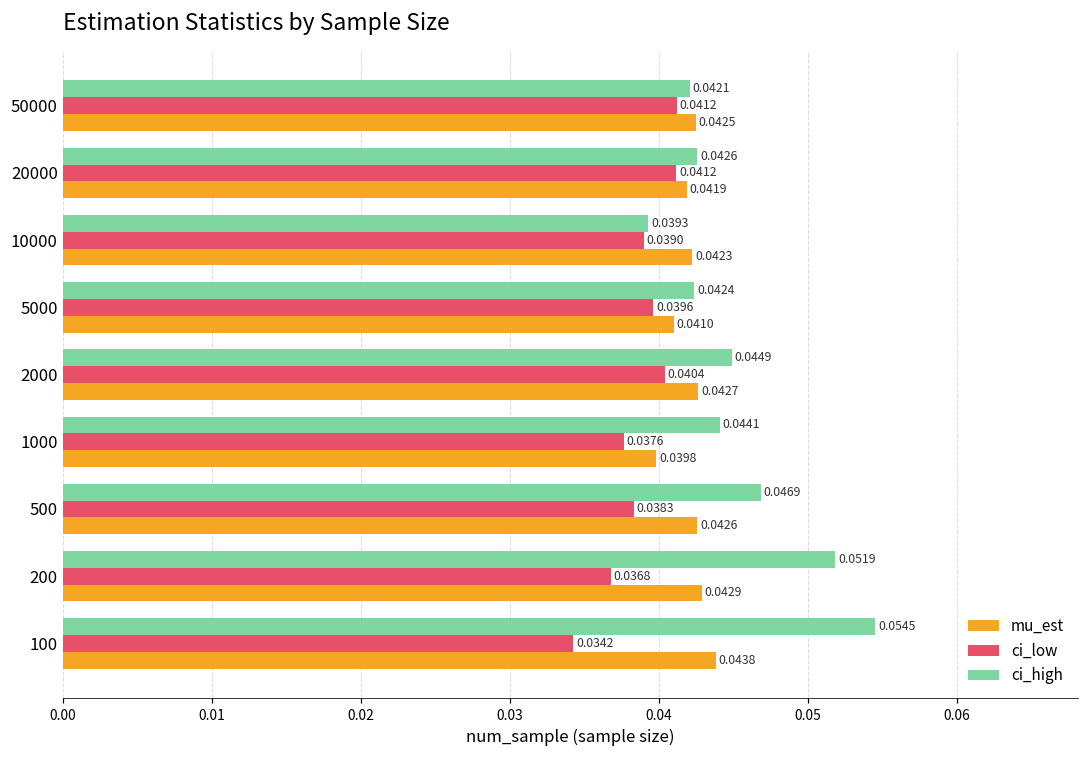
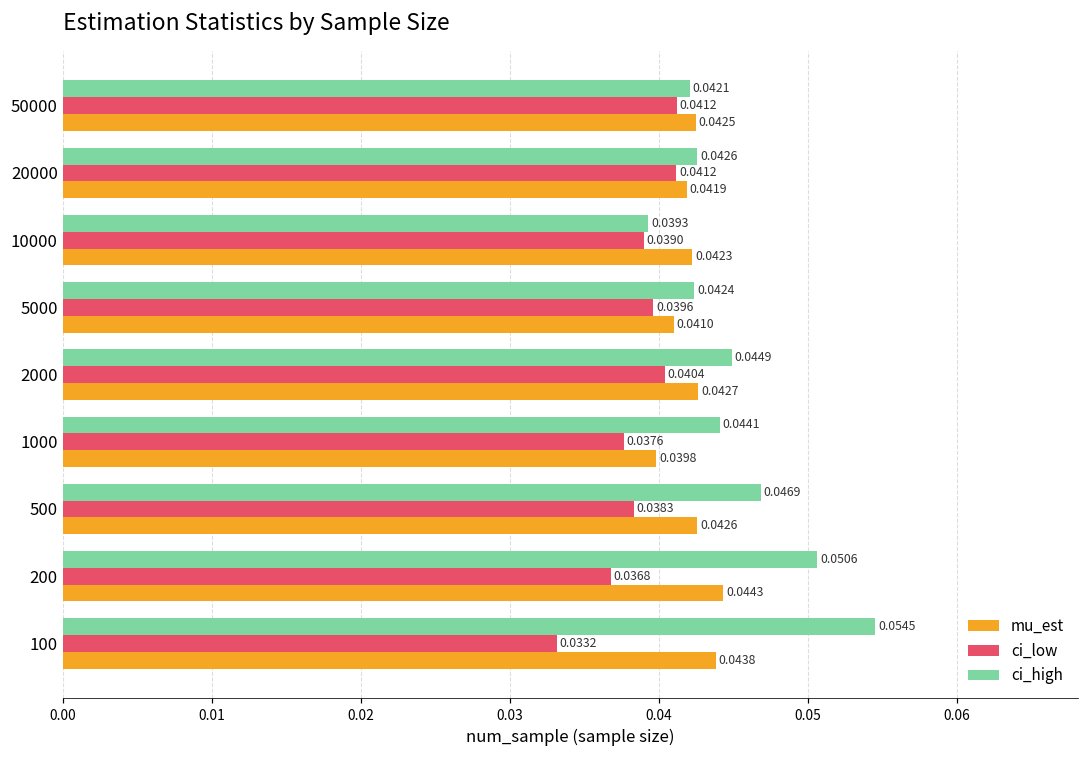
  {
    "mu_est": {
      "50000": 0.0425,
      "20000": 0.0419,
      "10000": 0.0423,
      "5000": 0.0410,
      "2000": 0.0427,
      "1000": 0.0398,
      "500": 0.0426,
-     "200": 0.0429,
+     "200": 0.0443,
      "100": 0.0438
    },
    "ci_low": {
      "50000": 0.0412,
      "20000": 0.0412,
      "10000": 0.0390,
      "5000": 0.0396,
      "2000": 0.0404,
      "1000": 0.0376,
      "500": 0.0383,
      "200": 0.0368,
-     "100": 0.0342
+     "100": 0.0332
    },
    "ci_high": {
      "50000": 0.0421,
      "20000": 0.0426,
      "10000": 0.0393,
      "5000": 0.0424,
      "2000": 0.0449,
      "1000": 0.0441,
      "500": 0.0469,
-     "200": 0.0519,
+     "200": 0.0506,
      "100": 0.0545
    }
  }
